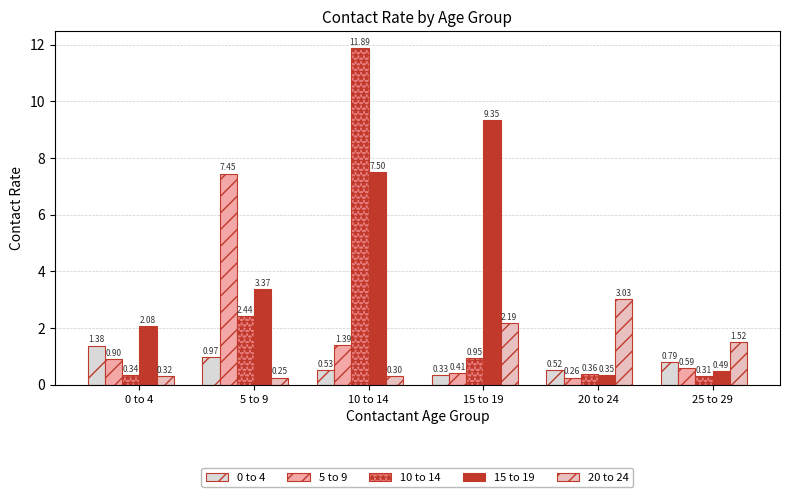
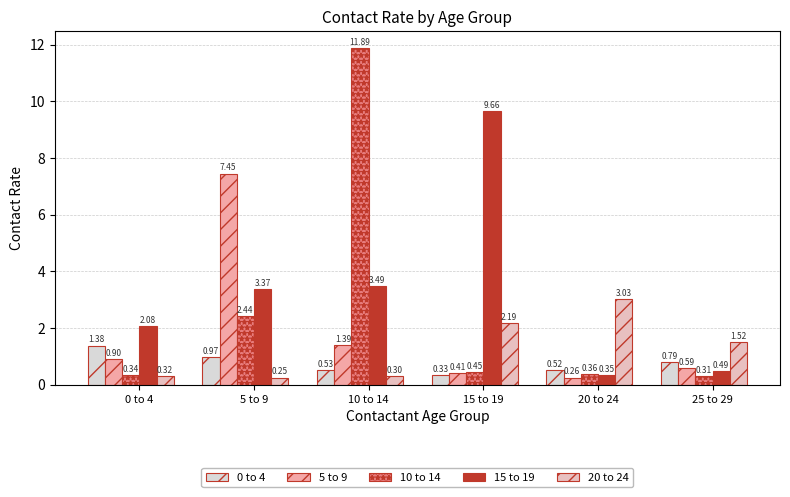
  {
    "10 to 14": {
      "0 to 4": 0.34,
      "5 to 9": 2.44,
      "10 to 14": 11.89,
-     "15 to 19": 0.95,
+     "15 to 19": 0.45,
      "20 to 24": 0.36,
      "25 to 29": 0.31
    },
    "15 to 19": {
      "0 to 4": 2.08,
      "5 to 9": 3.37,
-     "10 to 14": 7.50,
-     "15 to 19": 9.35,
+     "10 to 14": 3.49,
+     "15 to 19": 9.66,
      "20 to 24": 0.35,
      "25 to 29": 0.49
    }
  }
